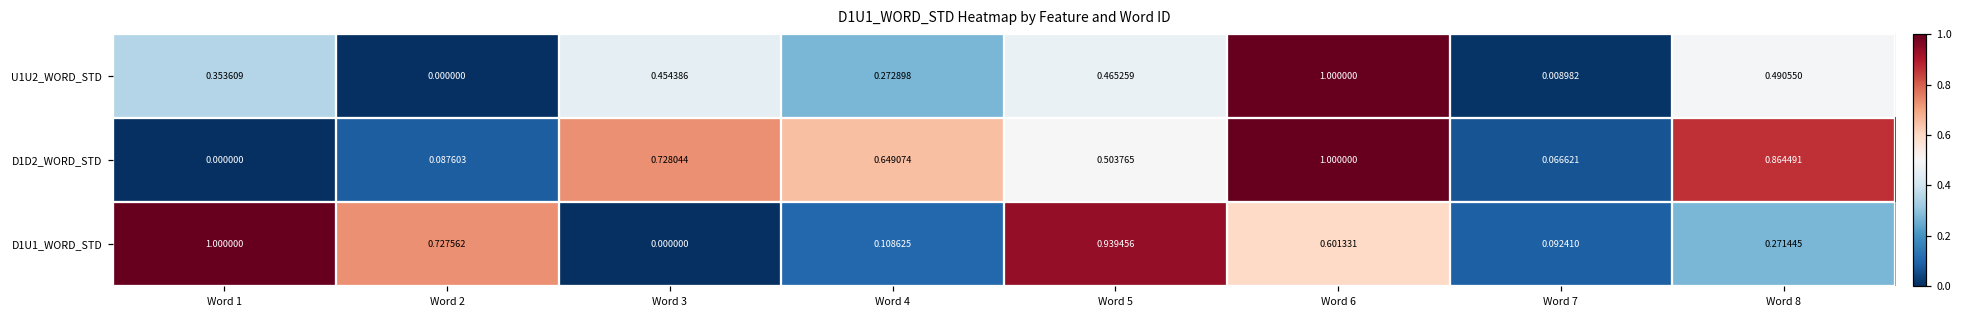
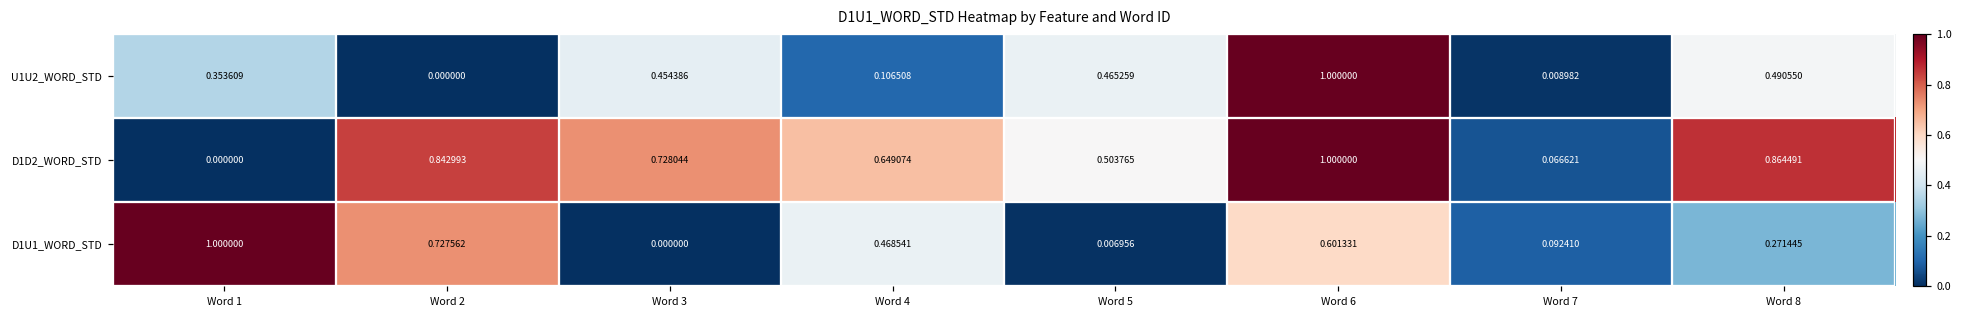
  {
    "U1U2_WORD_STD": {
      "Word 1": 0.353609,
      "Word 2": 0.000000,
      "Word 3": 0.454386,
-     "Word 4": 0.272898,
+     "Word 4": 0.106508,
      "Word 5": 0.465259,
      "Word 6": 1.000000,
      "Word 7": 0.008982,
      "Word 8": 0.490550
    },
    "D1D2_WORD_STD": {
      "Word 1": 0.000000,
-     "Word 2": 0.087603,
+     "Word 2": 0.842993,
      "Word 3": 0.728044,
      "Word 4": 0.649074,
      "Word 5": 0.503765,
      "Word 6": 1.000000,
      "Word 7": 0.066621,
      "Word 8": 0.864491
    },
    "D1U1_WORD_STD": {
      "Word 1": 1.000000,
      "Word 2": 0.727562,
      "Word 3": 0.000000,
-     "Word 4": 0.108625,
-     "Word 5": 0.939456,
+     "Word 4": 0.468541,
+     "Word 5": 0.006956,
      "Word 6": 0.601331,
      "Word 7": 0.092410,
      "Word 8": 0.271445
    }
  }
